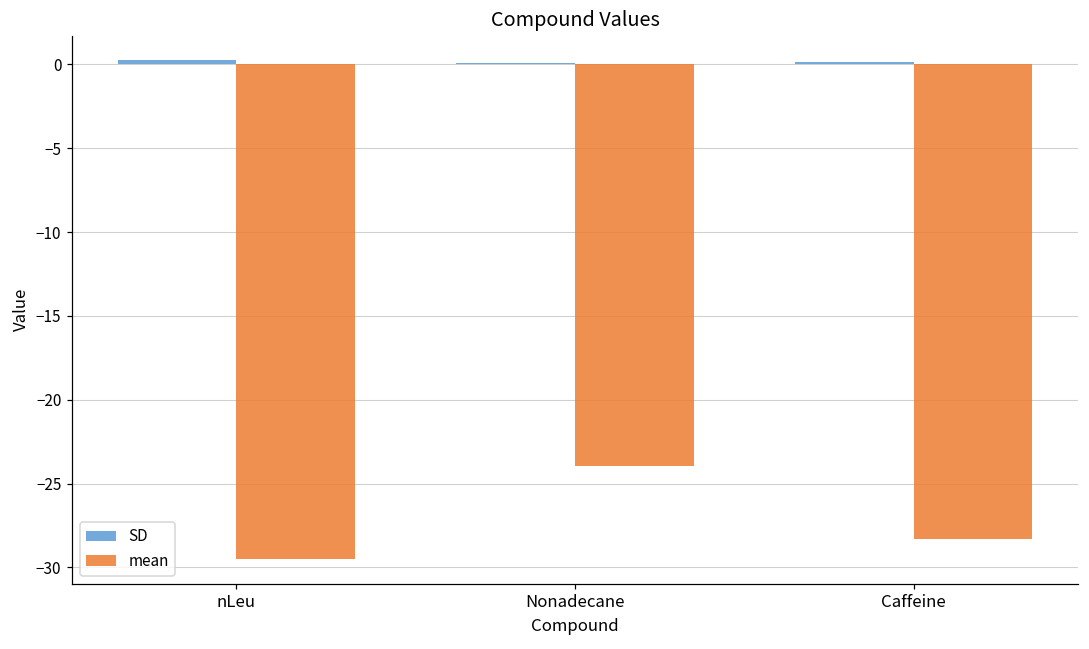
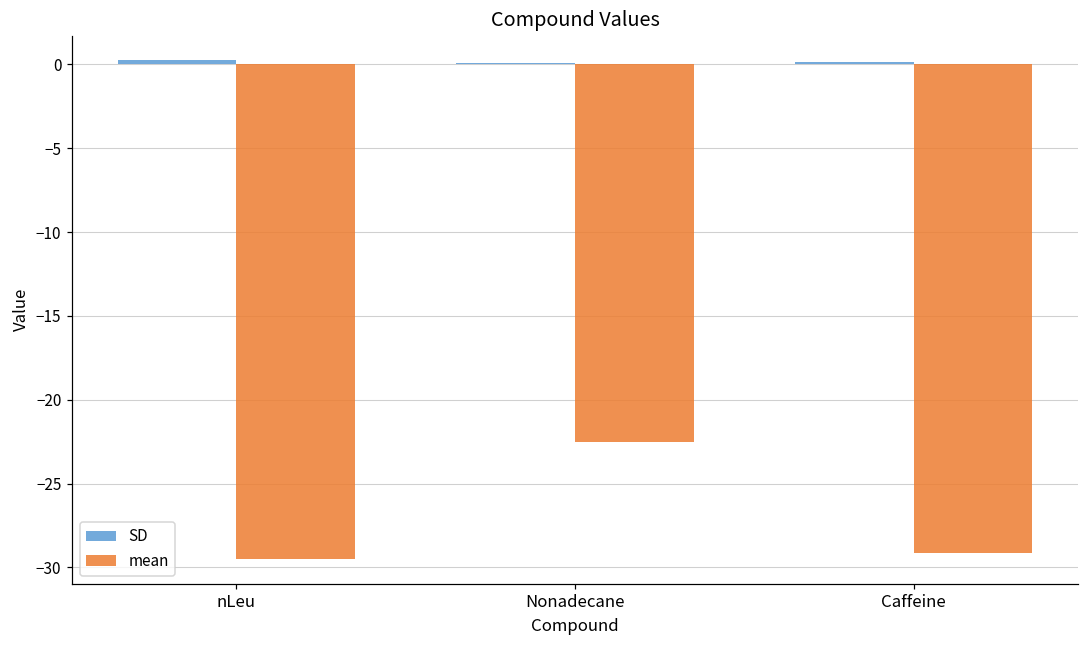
  {
    "SD": {
      "nLeu": 0.2
    },
    "mean": {
      "nLeu": -29.5,
-     "Nonadecane": -23.9,
-     "Caffeine": -28.3
+     "Nonadecane": -22.5,
+     "Caffeine": -29.1
    }
  }
